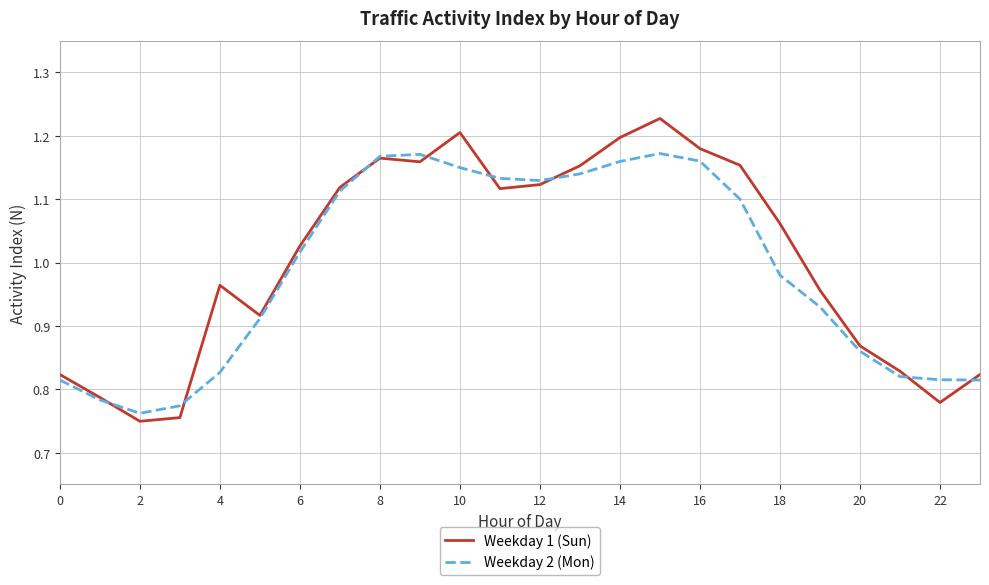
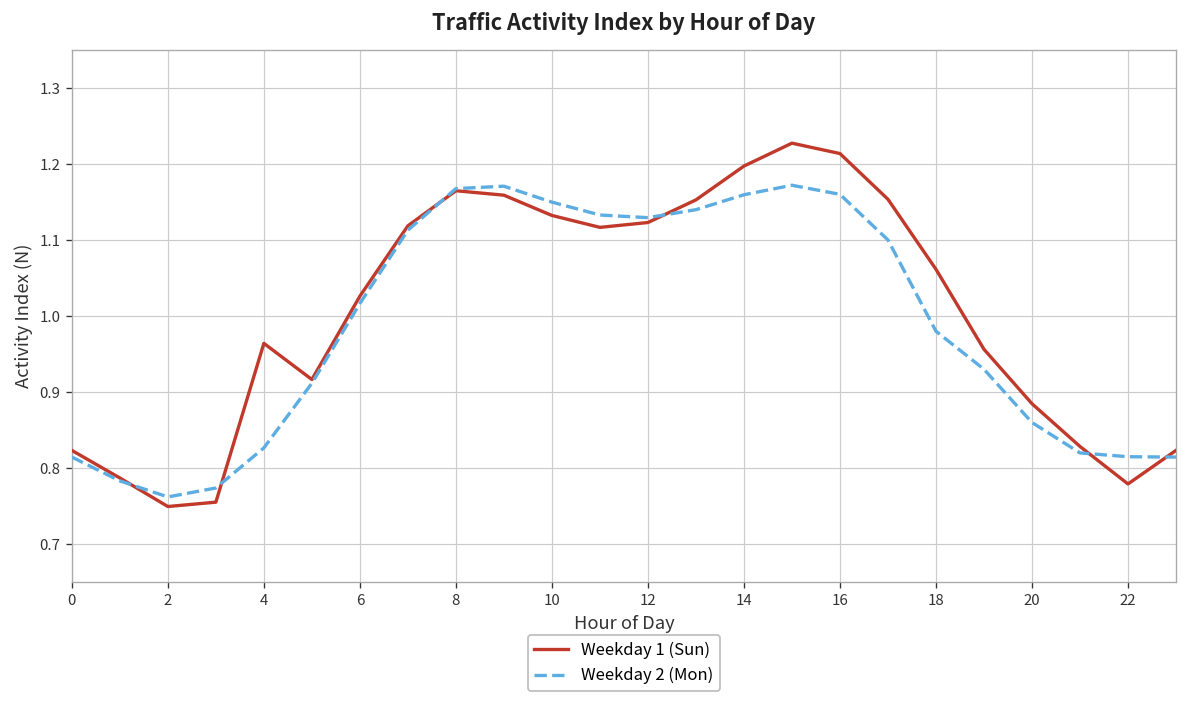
  {
    "Weekday 1 (Sun)": {
      "0": 0.82,
      "2": 0.75,
      "4": 0.96,
      "6": 1.03,
-     "10": 1.21,
+     "10": 1.13,
      "12": 1.12,
      "14": 1.20,
-     "16": 1.18,
+     "16": 1.21,
      "18": 1.06,
-     "20": 0.87,
+     "20": 0.88,
      "22": 0.78
    },
    "Weekday 2 (Mon)": {
      "0": 0.81,
      "2": 0.76,
      "4": 0.83,
      "6": 1.02,
      "10": 1.15,
      "12": 1.13,
      "14": 1.16,
      "16": 1.16,
      "18": 0.98,
      "20": 0.86,
      "22": 0.82
    }
  }
